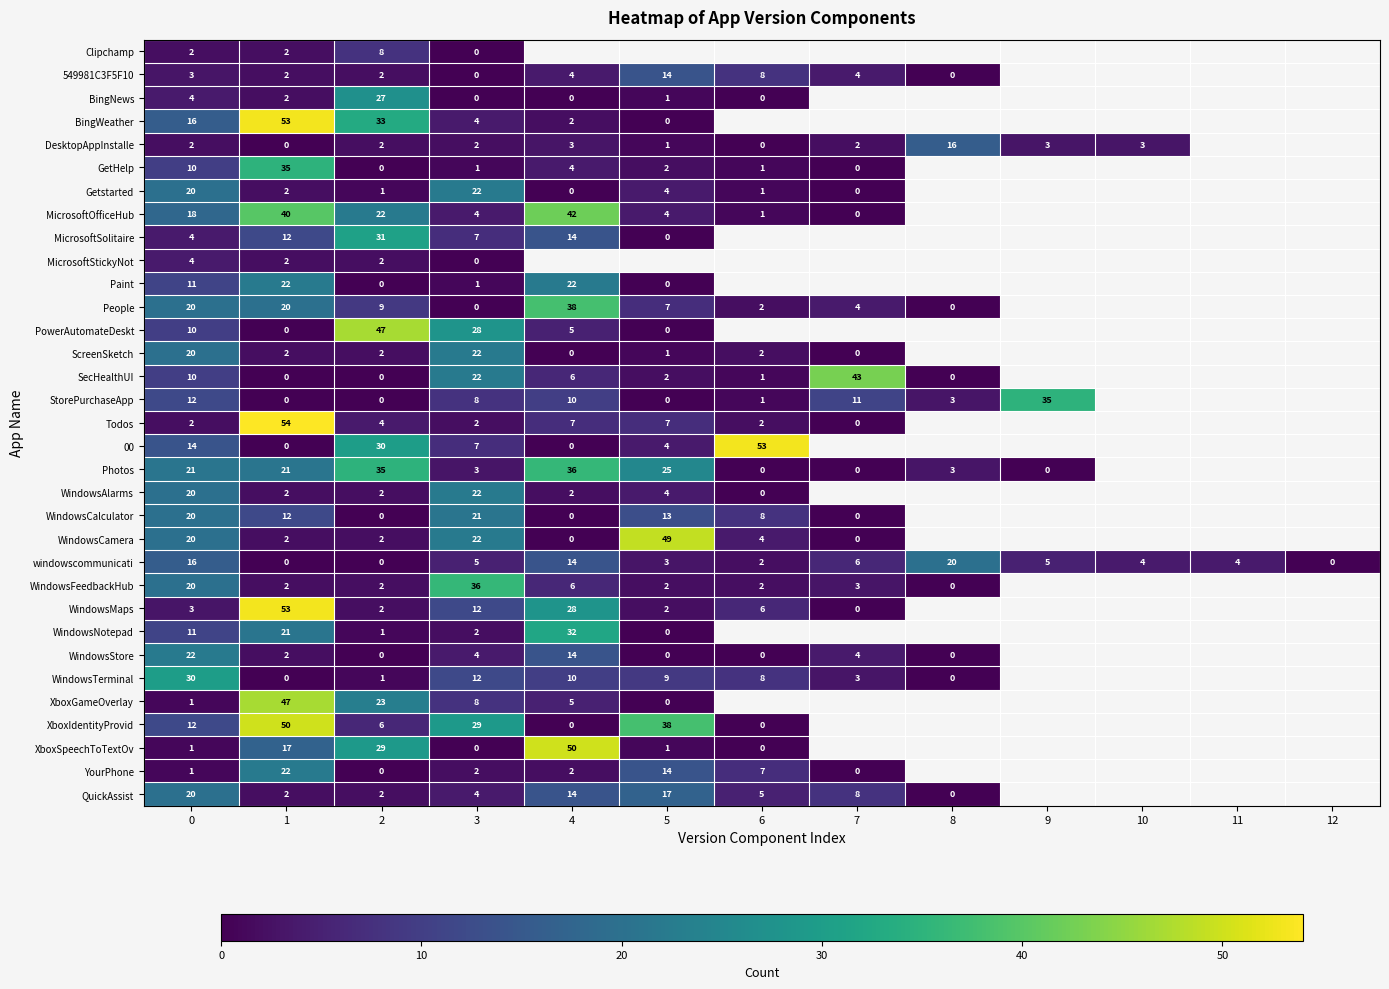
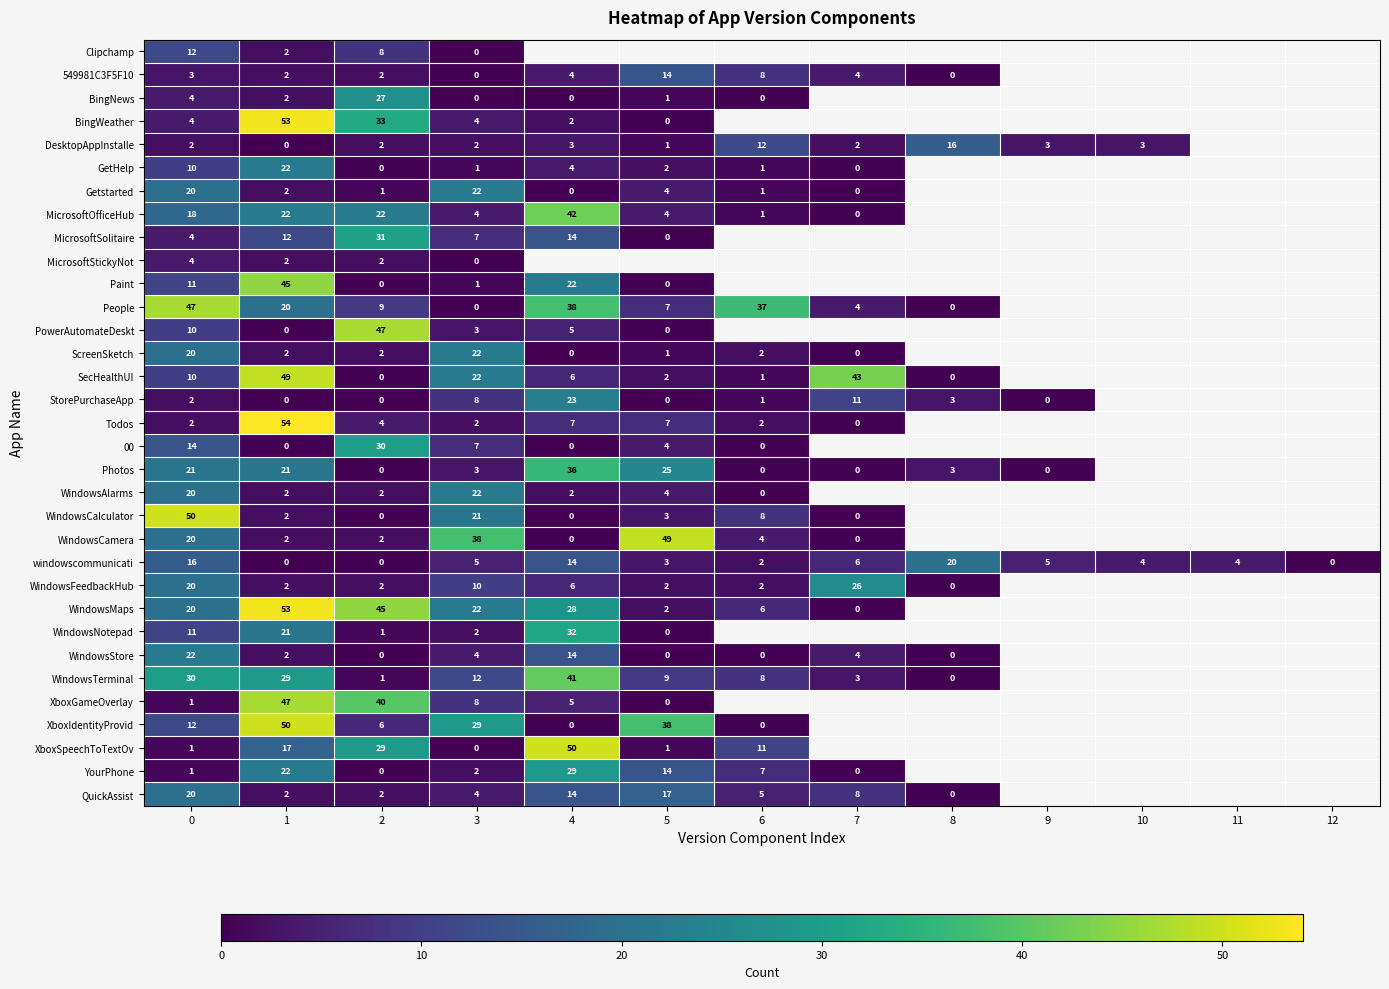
  {
    "Clipchamp": {
-     "0": 2,
+     "0": 12,
      "1": 2,
      "2": 8,
      "3": 0
    },
    "BingWeather": {
-     "0": 16,
+     "0": 4,
      "1": 53,
      "2": 33,
      "3": 4,
      "4": 2,
      "5": 0
    },
    "DesktopAppInstalle": {
      "0": 2,
      "1": 0,
      "2": 2,
      "3": 2,
      "4": 3,
      "5": 1,
-     "6": 0,
+     "6": 12,
      "7": 2,
      "8": 16,
      "9": 3,
      "10": 3
    },
    "GetHelp": {
      "0": 10,
-     "1": 35,
+     "1": 22,
      "2": 0,
      "3": 1,
      "4": 4,
      "5": 2,
      "6": 1,
      "7": 0
    },
    "MicrosoftOfficeHub": {
      "0": 18,
-     "1": 40,
+     "1": 22,
      "2": 22,
      "3": 4,
      "4": 42,
      "5": 4,
      "6": 1,
      "7": 0
    },
    "Paint": {
      "0": 11,
-     "1": 22,
+     "1": 45,
      "2": 0,
      "3": 1,
      "4": 22,
      "5": 0
    },
    "People": {
-     "0": 20,
+     "0": 47,
      "1": 20,
      "2": 9,
      "3": 0,
      "4": 38,
      "5": 7,
-     "6": 2,
+     "6": 37,
      "7": 4,
      "8": 0
    },
    "PowerAutomateDeskt": {
      "0": 10,
      "1": 0,
      "2": 47,
-     "3": 28,
+     "3": 3,
      "4": 5,
      "5": 0
    },
    "SecHealthUI": {
      "0": 10,
-     "1": 0,
+     "1": 49,
      "2": 0,
      "3": 22,
      "4": 6,
      "5": 2,
      "6": 1,
      "7": 43,
      "8": 0
    },
    "StorePurchaseApp": {
-     "0": 12,
+     "0": 2,
      "1": 0,
      "2": 0,
      "3": 8,
-     "4": 10,
+     "4": 23,
      "5": 0,
      "6": 1,
      "7": 11,
      "8": 3,
-     "9": 35
+     "9": 0
    },
    "00": {
      "0": 14,
      "1": 0,
      "2": 30,
      "3": 7,
      "4": 0,
      "5": 4,
-     "6": 53
+     "6": 0
    },
    "Photos": {
      "0": 21,
      "1": 21,
-     "2": 35,
+     "2": 0,
      "3": 3,
      "4": 36,
      "5": 25,
      "6": 0,
      "7": 0,
      "8": 3,
      "9": 0
    },
    "WindowsCalculator": {
-     "0": 20,
-     "1": 12,
+     "0": 50,
+     "1": 2,
      "2": 0,
      "3": 21,
      "4": 0,
-     "5": 13,
+     "5": 3,
      "6": 8,
      "7": 0
    },
    "WindowsCamera": {
      "0": 20,
      "1": 2,
      "2": 2,
-     "3": 22,
+     "3": 38,
      "4": 0,
      "5": 49,
      "6": 4,
      "7": 0
    },
    "WindowsFeedbackHub": {
      "0": 20,
      "1": 2,
      "2": 2,
-     "3": 36,
+     "3": 10,
      "4": 6,
      "5": 2,
      "6": 2,
-     "7": 3,
+     "7": 26,
      "8": 0
    },
    "WindowsMaps": {
-     "0": 3,
+     "0": 20,
      "1": 53,
-     "2": 2,
-     "3": 12,
+     "2": 45,
+     "3": 22,
      "4": 28,
      "5": 2,
      "6": 6,
      "7": 0
    },
    "WindowsTerminal": {
      "0": 30,
-     "1": 0,
+     "1": 29,
      "2": 1,
      "3": 12,
-     "4": 10,
+     "4": 41,
      "5": 9,
      "6": 8,
      "7": 3,
      "8": 0
    },
    "XboxGameOverlay": {
      "0": 1,
      "1": 47,
-     "2": 23,
+     "2": 40,
      "3": 8,
      "4": 5,
      "5": 0
    },
    "XboxSpeechToTextOv": {
      "0": 1,
      "1": 17,
      "2": 29,
      "3": 0,
      "4": 50,
      "5": 1,
-     "6": 0
+     "6": 11
    },
    "YourPhone": {
      "0": 1,
      "1": 22,
      "2": 0,
      "3": 2,
-     "4": 2,
+     "4": 29,
      "5": 14,
      "6": 7,
      "7": 0
    }
  }
